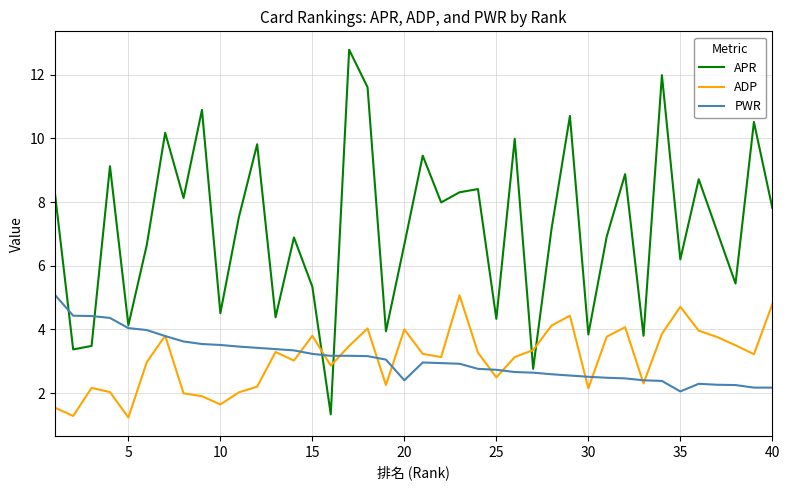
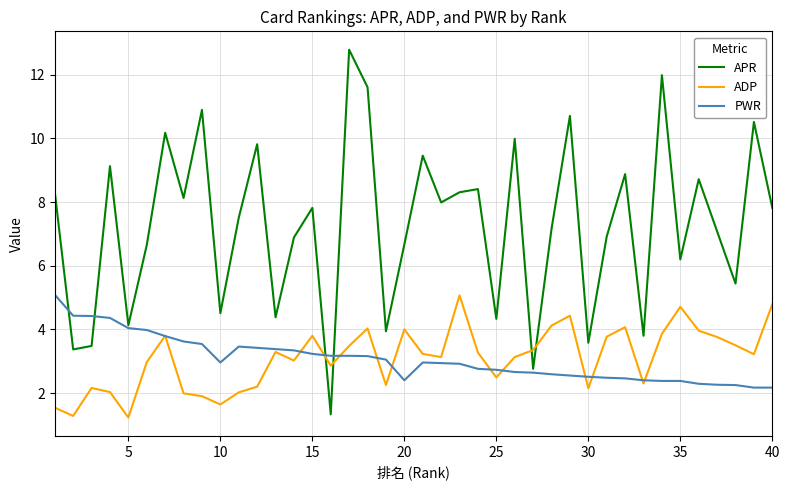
  {
    "APR": {
      "5": 4.1,
      "10": 4.5,
-     "15": 5.3,
+     "15": 7.8,
      "20": 6.7,
      "25": 4.3,
-     "30": 3.8,
+     "30": 3.6,
      "35": 6.2,
      "40": 7.8
    },
    "ADP": {
      "5": 1.2,
      "10": 1.6,
      "15": 3.8,
      "20": 4.0,
      "25": 2.5,
      "30": 2.2,
      "35": 4.7,
      "40": 4.8
    },
    "PWR": {
      "5": 4.0,
-     "10": 3.5,
+     "10": 3.0,
      "15": 3.2,
      "20": 2.4,
      "25": 2.7,
      "30": 2.5,
-     "35": 2.1,
+     "35": 2.4,
      "40": 2.2
    }
  }
